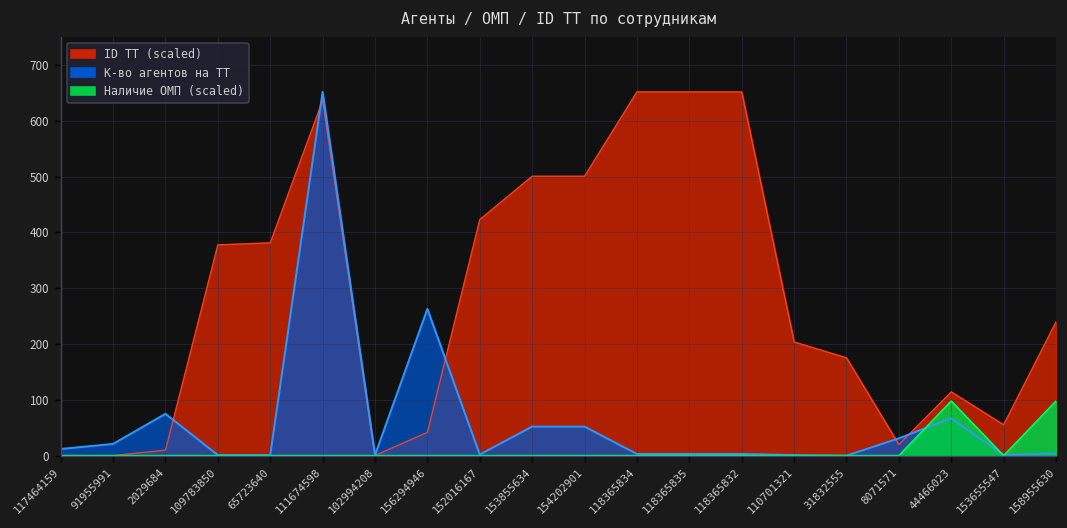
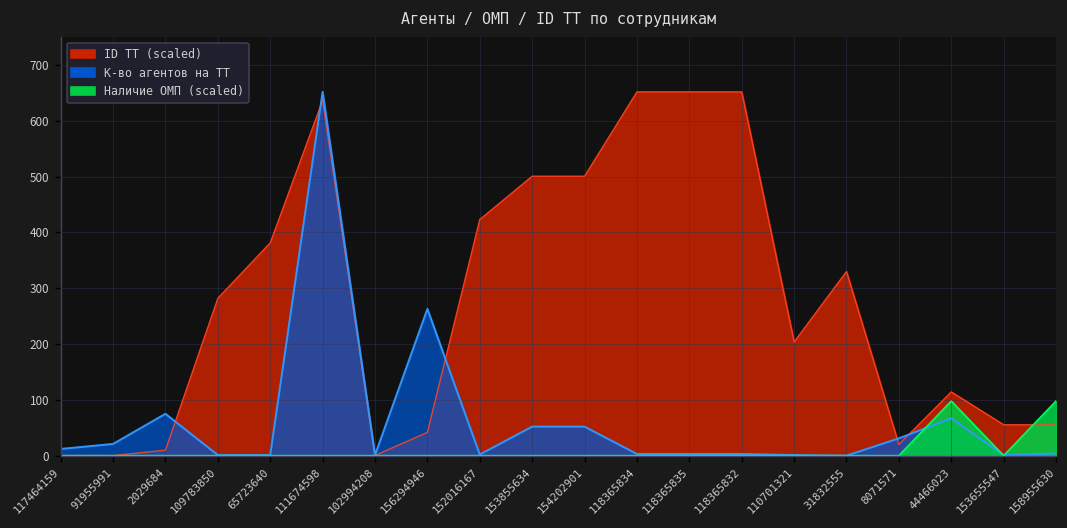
  {
    "ID ТТ (scaled)": {
      "2029684": 10,
-     "109783850": 380,
+     "109783850": 280,
      "65723640": 380,
      "111674598": 640,
      "156294946": 40,
      "152016167": 420,
      "153855634": 500,
      "154202901": 500,
      "118365834": 650,
      "118365835": 650,
      "118365832": 650,
      "110701321": 200,
-     "31832555": 180,
+     "31832555": 330,
      "8071571": 20,
      "44466023": 110,
      "153655547": 60,
-     "158955630": 240
+     "158955630": 60
    },
    "К-во агентов на ТТ": {
      "117464159": 10,
      "91955991": 20,
      "2029684": 80,
      "111674598": 650,
      "156294946": 260,
      "153855634": 50,
      "154202901": 50,
      "8071571": 30,
      "44466023": 70,
      "158955630": 0
    },
    "Наличие ОМП (scaled)": {
      "2029684": 0,
      "111674598": 0,
      "156294946": 0,
      "153855634": 0,
      "154202901": 0,
      "8071571": 0,
      "44466023": 100,
      "158955630": 100
    }
  }
